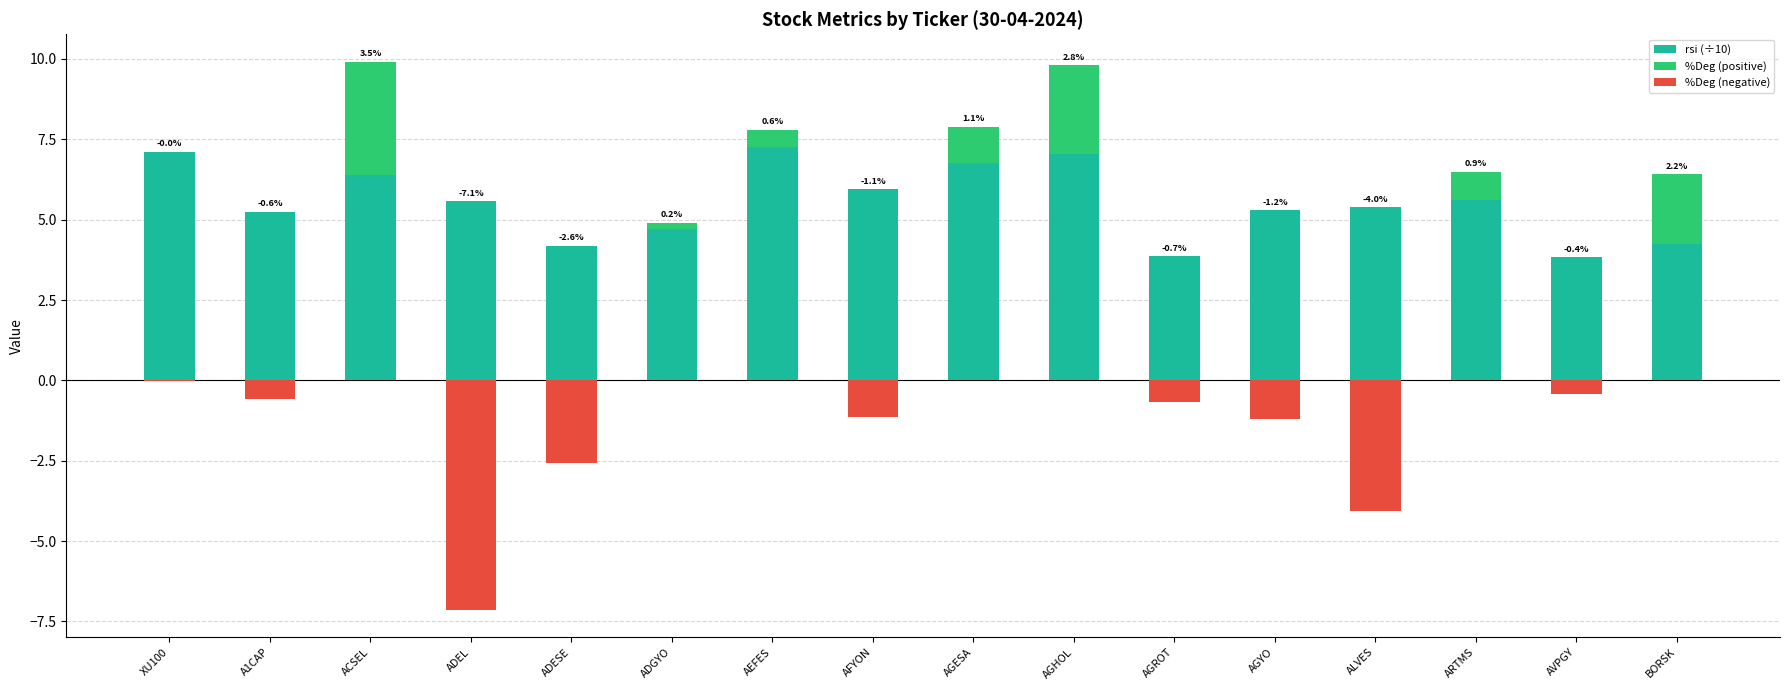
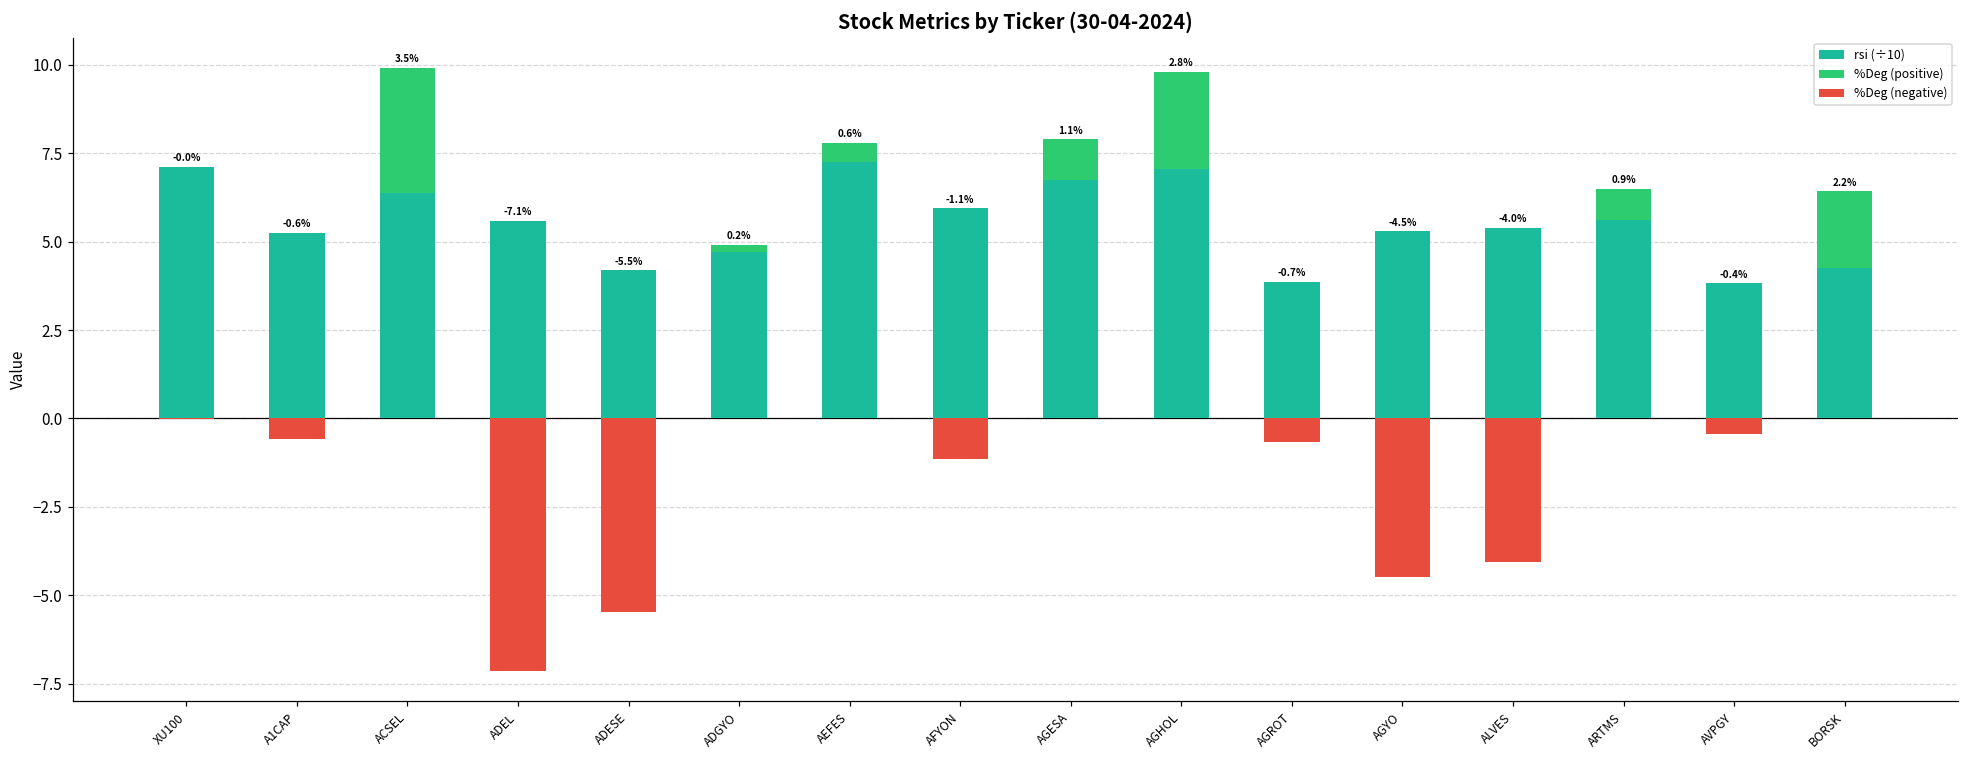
  {
    "%Deg (negative)": {
-     "ADESE": "-2.6%",
-     "AGYO": "-1.2%"
+     "ADESE": "-5.5%",
+     "AGYO": "-4.5%"
    }
  }
